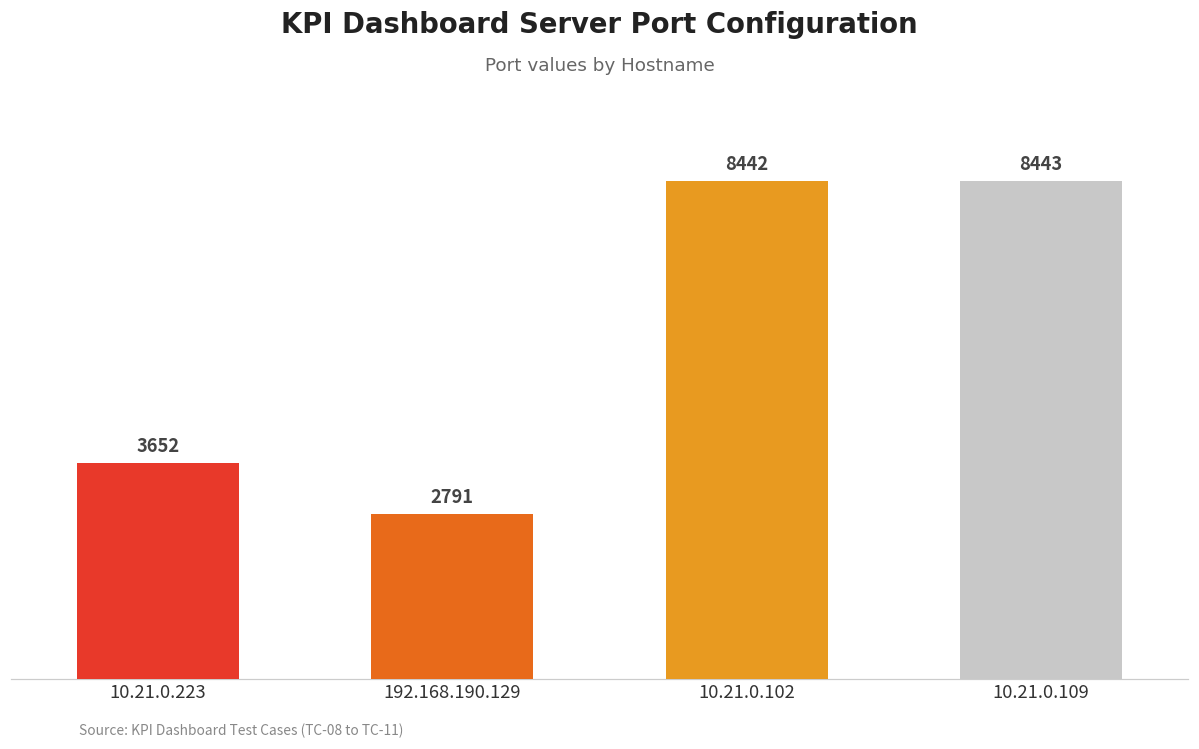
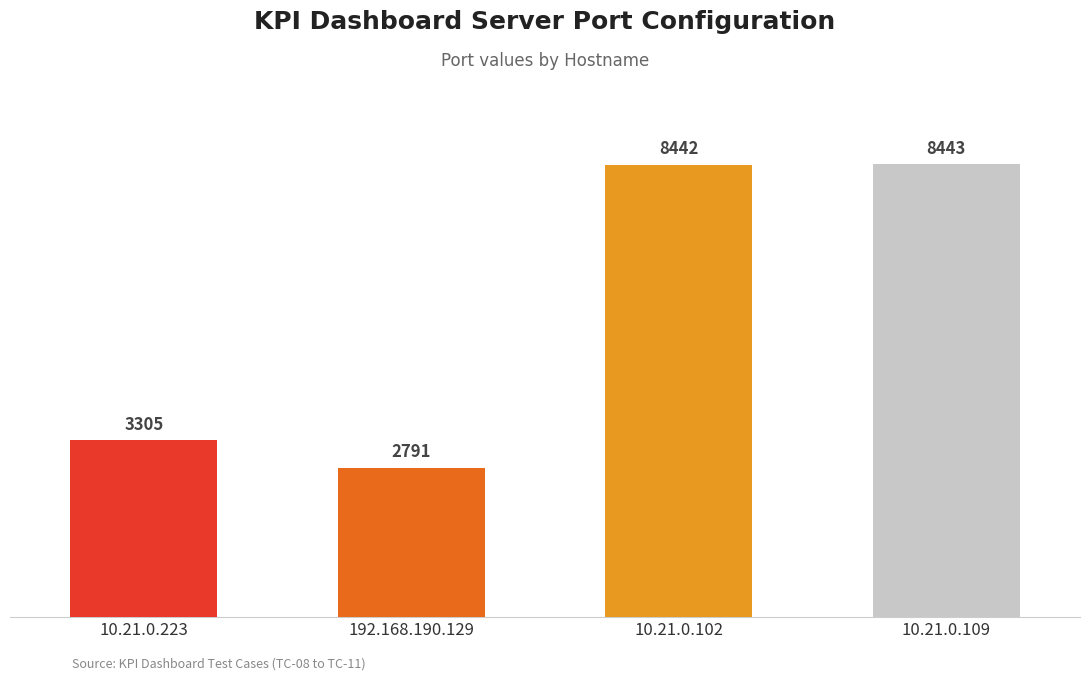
  {
-   "10.21.0.223": 3652,
+   "10.21.0.223": 3305,
    "192.168.190.129": 2791,
    "10.21.0.102": 8442,
    "10.21.0.109": 8443
  }
